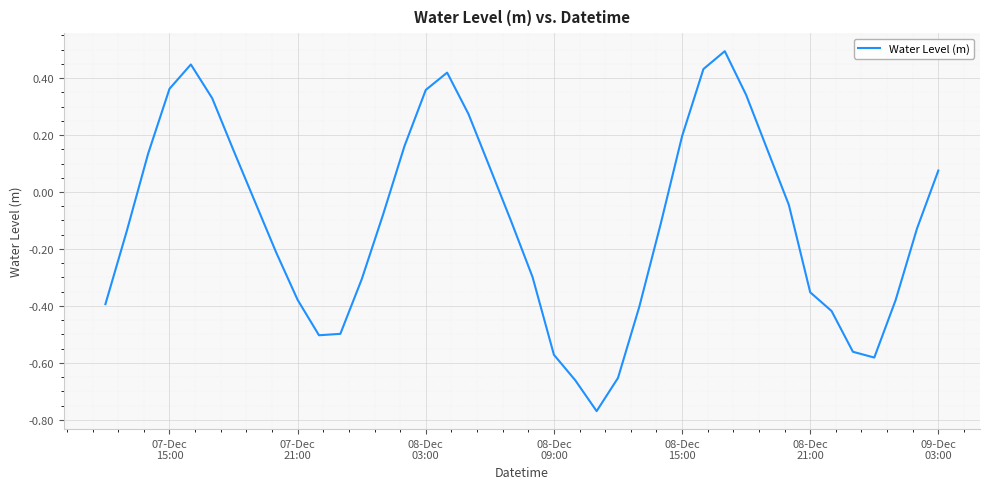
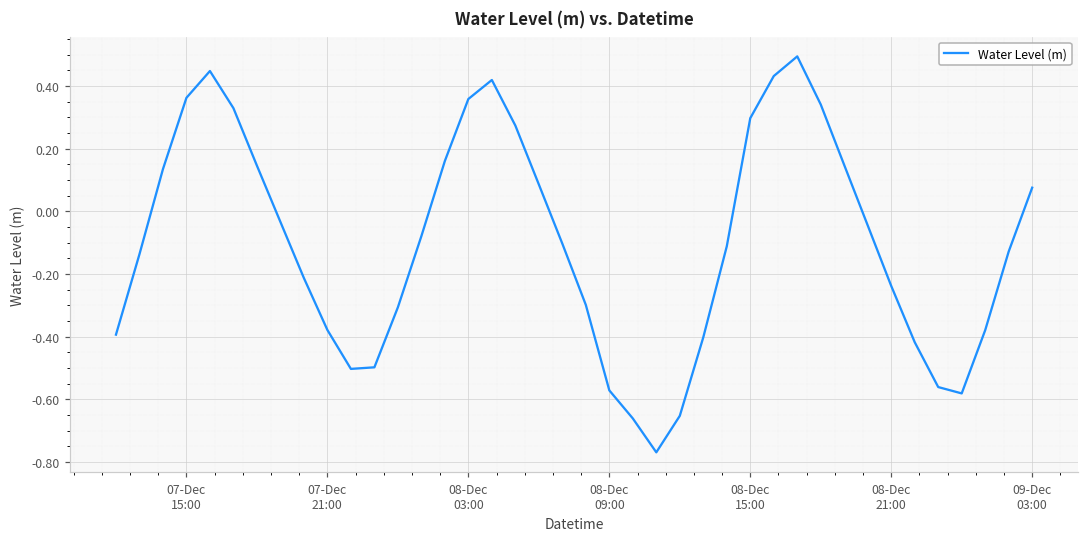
  {
    "07-Dec 15:00": 0.36,
    "07-Dec 21:00": -0.38,
    "08-Dec 03:00": 0.36,
    "08-Dec 09:00": -0.57,
-   "08-Dec 15:00": 0.20,
-   "08-Dec 21:00": -0.35,
+   "08-Dec 15:00": 0.30,
+   "08-Dec 21:00": -0.24,
    "09-Dec 03:00": 0.08
  }
